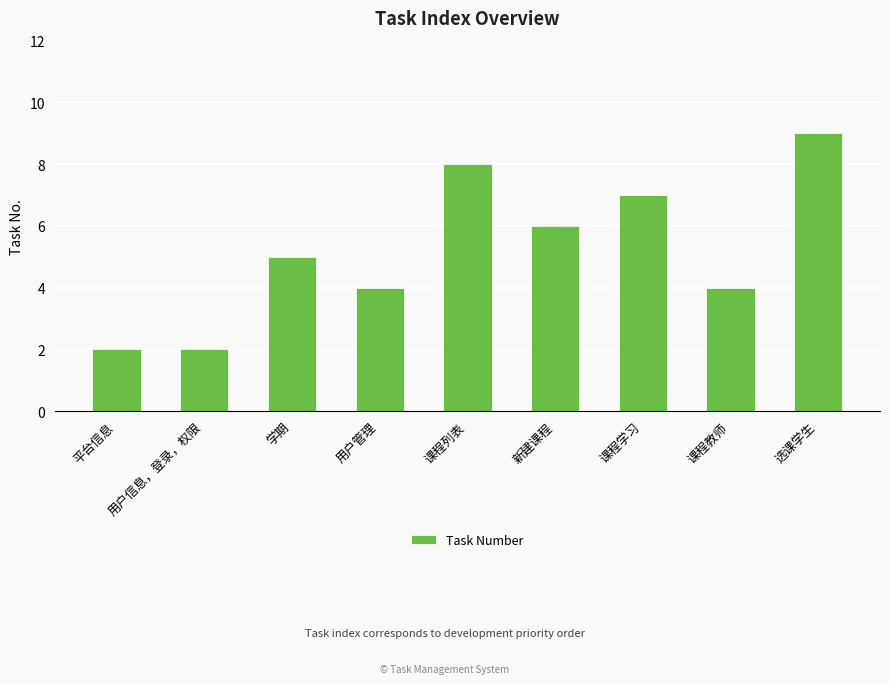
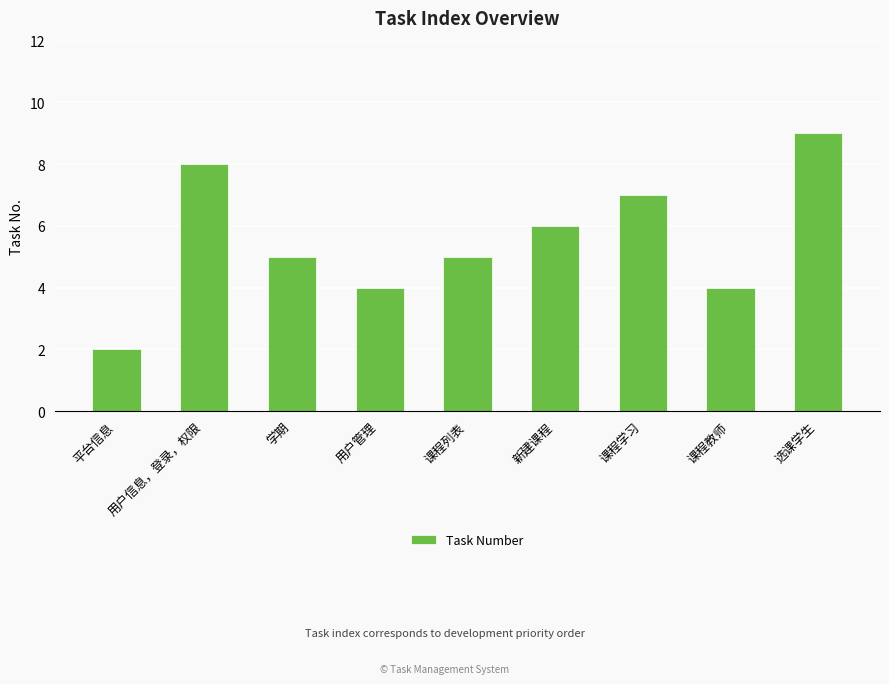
  {
    "平台信息": 2,
-   "用户信息，登录，权限": 2,
+   "用户信息，登录，权限": 8,
    "学期": 5,
    "用户管理": 4,
-   "课程列表": 8,
+   "课程列表": 5,
    "新建课程": 6,
    "课程学习": 7,
    "课程教师": 4,
    "选课学生": 9
  }
